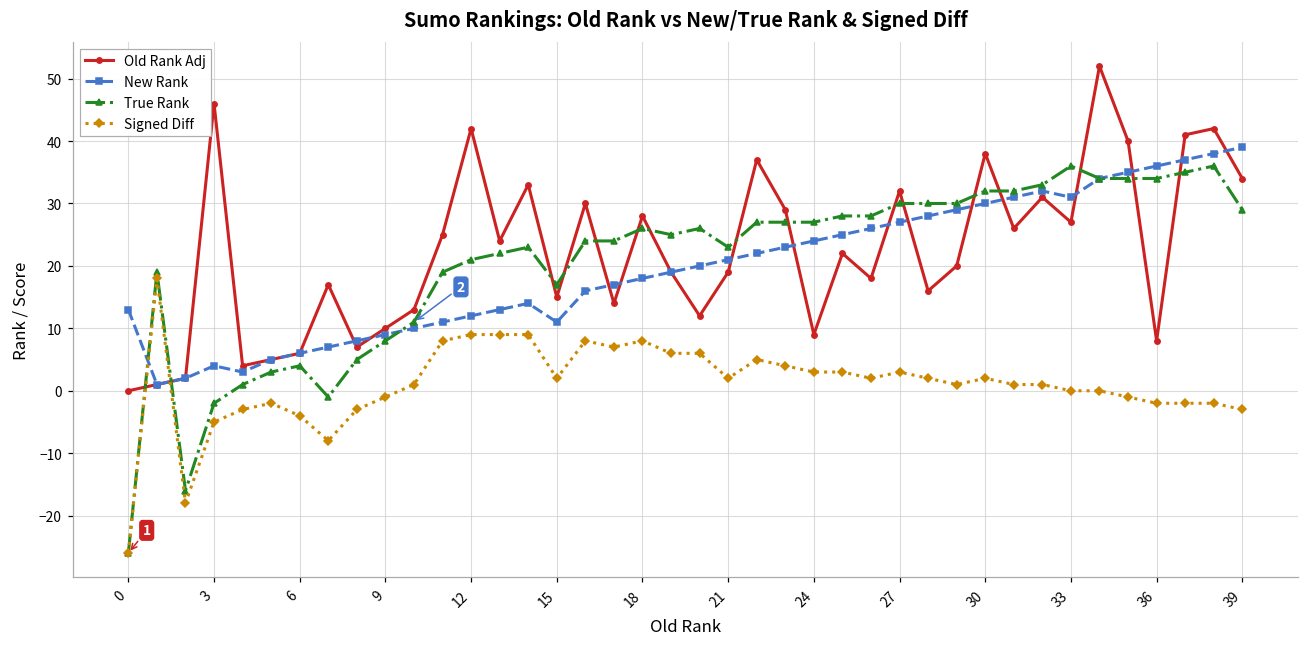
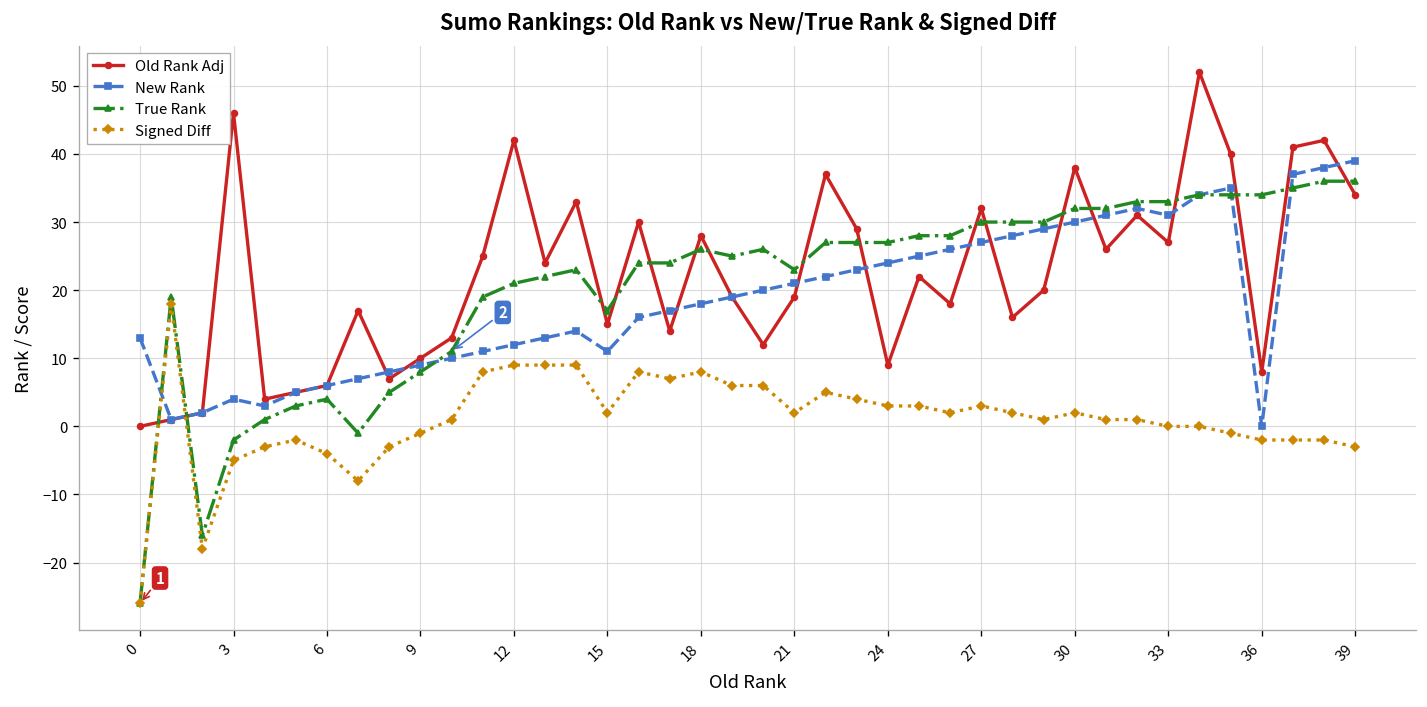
  {
    "Old Rank Adj": {
      "0": 0,
      "3": 46,
      "9": 10,
      "12": 42,
      "15": 15,
      "18": 28,
      "21": 19,
      "24": 9,
      "27": 32,
      "30": 38,
      "33": 27,
      "36": 8,
      "39": 34
    },
    "New Rank": {
      "0": 13,
      "3": 4,
      "9": 9,
      "12": 12,
      "15": 11,
      "18": 18,
      "21": 21,
      "24": 24,
      "27": 27,
      "30": 30,
      "33": 31,
-     "36": 36,
+     "36": 0,
      "39": 39
    },
    "True Rank": {
      "3": -2,
      "6": 4,
      "9": 8,
      "12": 21,
      "15": 17,
      "18": 26,
      "21": 23,
      "24": 27,
      "27": 30,
      "30": 32,
-     "33": 36,
+     "33": 33,
      "36": 34,
-     "39": 29
+     "39": 36
    },
    "Signed Diff": {
      "3": -5,
      "6": -4,
      "9": -1,
      "12": 9,
      "15": 2,
      "18": 8,
      "21": 2,
      "24": 3,
      "27": 3,
      "30": 2,
      "33": 0,
      "36": -2,
      "39": -3
    }
  }
